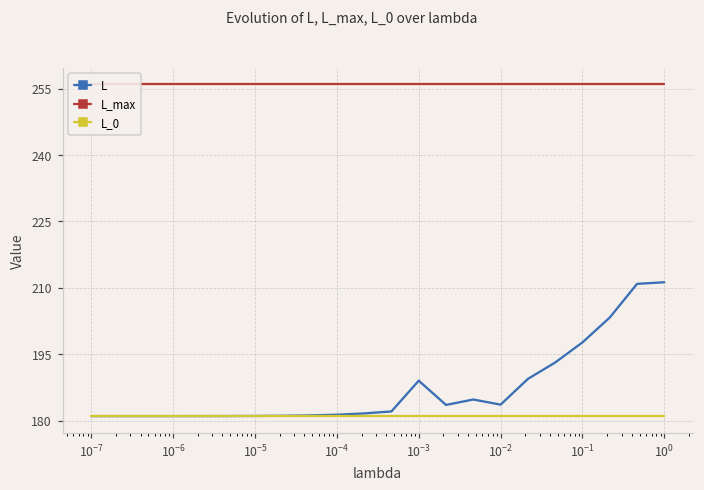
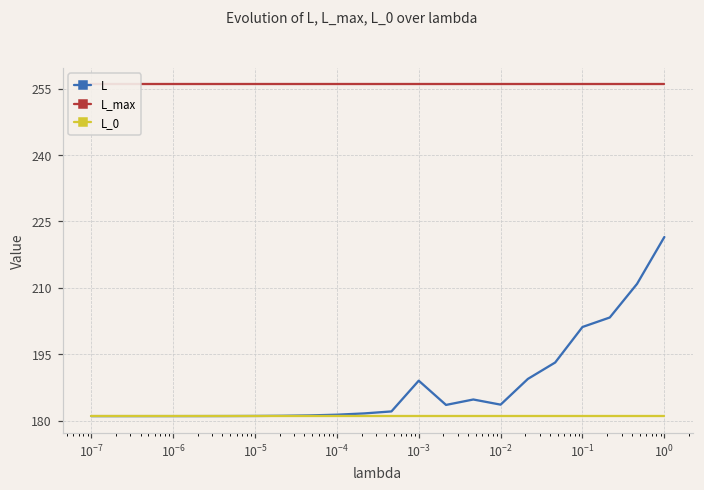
  {
    "L": {
      "10^-3": 189,
      "10^-2": 184,
-     "10^-1": 198,
-     "10^0": 211
+     "10^-1": 201,
+     "10^0": 221
    },
    "L_max": {
      "10^-6": 256,
      "10^-5": 256,
      "10^-4": 256,
      "10^-3": 256,
      "10^-2": 256,
      "10^-1": 256,
      "10^0": 256
    },
    "L_0": {
      "10^-3": 181,
      "10^-2": 181,
      "10^-1": 181,
      "10^0": 181
    }
  }
